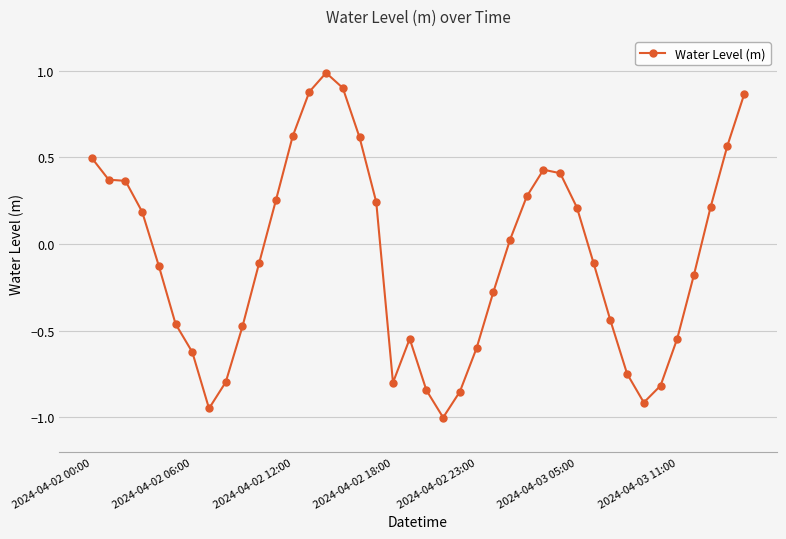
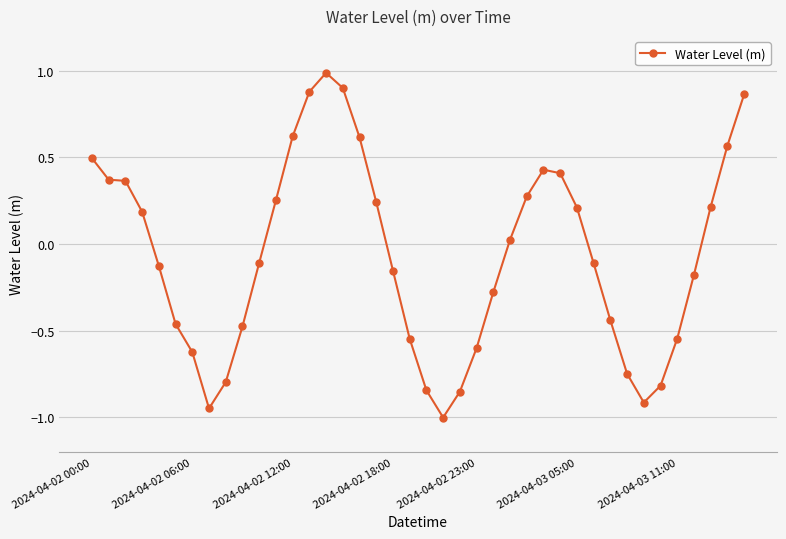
  {
    "2024-04-02 00:00": 0.49,
    "2024-04-02 06:00": -0.62,
    "2024-04-02 12:00": 0.62,
-   "2024-04-02 18:00": -0.80,
+   "2024-04-02 18:00": -0.15,
    "2024-04-02 23:00": -0.60,
    "2024-04-03 05:00": 0.21,
    "2024-04-03 11:00": -0.55
  }
